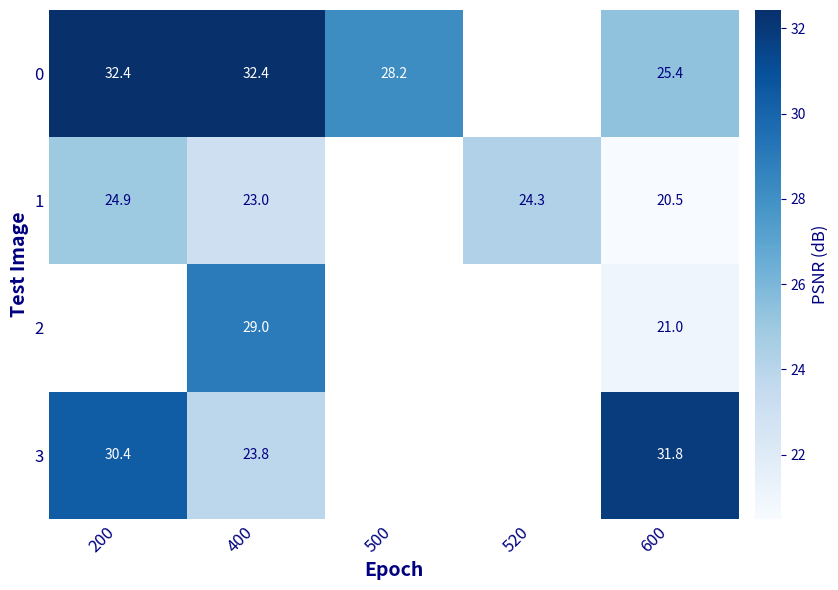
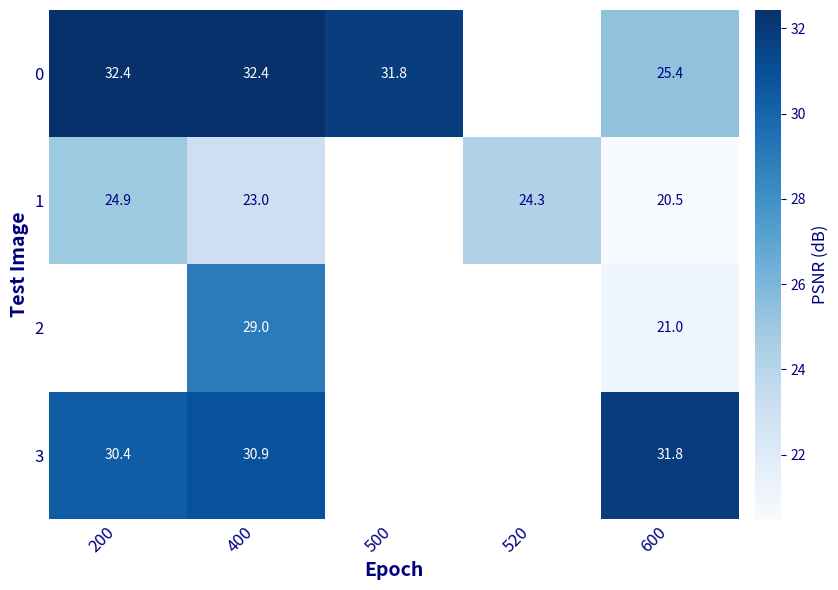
  {
    "0": {
      "200": 32.4,
      "400": 32.4,
-     "500": 28.2,
+     "500": 31.8,
      "600": 25.4
    },
    "1": {
      "200": 24.9,
      "400": 23.0,
      "520": 24.3,
      "600": 20.5
    },
    "2": {
      "400": 29.0,
      "600": 21.0
    },
    "3": {
      "200": 30.4,
-     "400": 23.8,
+     "400": 30.9,
      "600": 31.8
    }
  }
